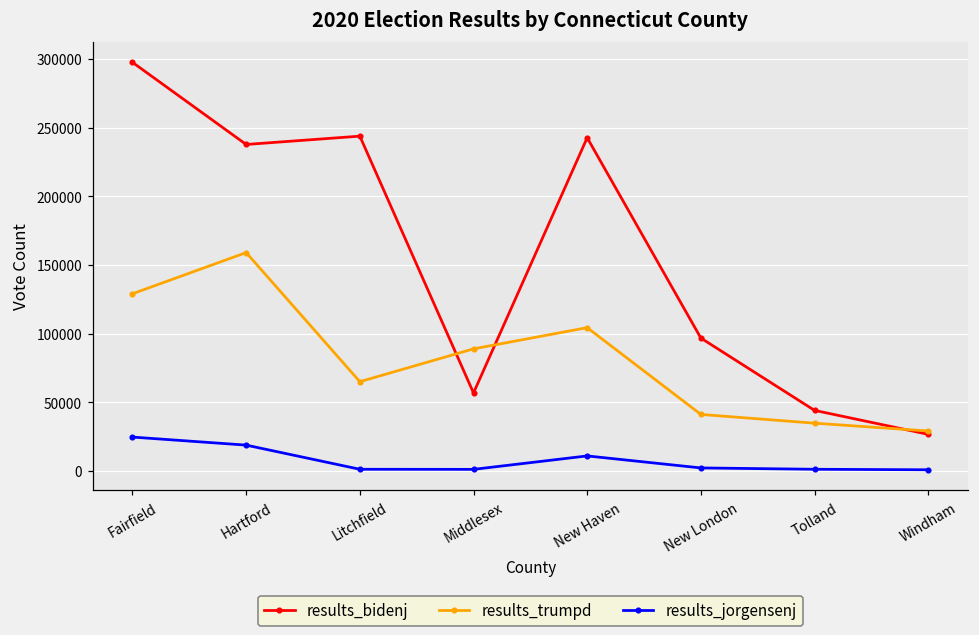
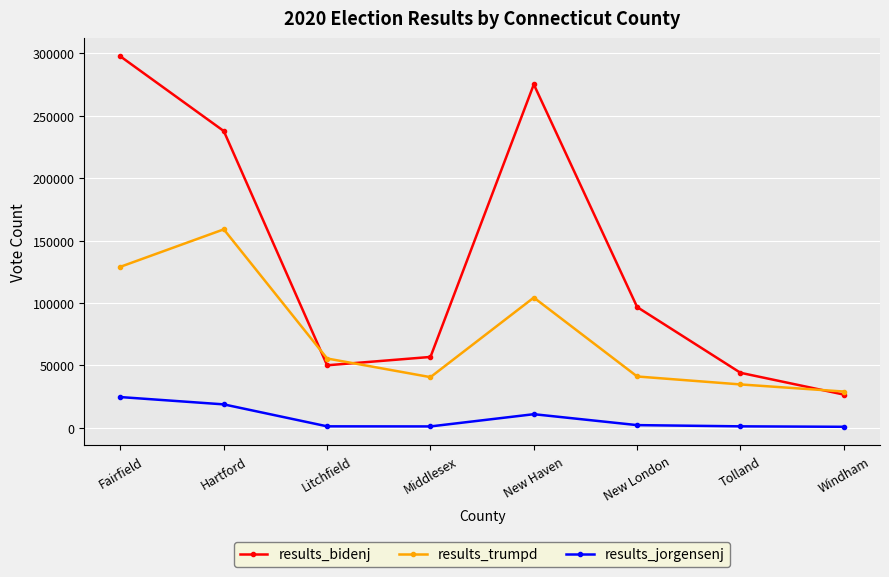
  {
    "results_bidenj": {
      "Fairfield": 298000,
      "Hartford": 238000,
-     "Litchfield": 244000,
+     "Litchfield": 50000,
      "Middlesex": 57000,
-     "New Haven": 243000,
+     "New Haven": 275000,
      "New London": 97000,
      "Tolland": 44000,
      "Windham": 27000
    },
    "results_trumpd": {
      "Fairfield": 129000,
      "Hartford": 159000,
-     "Litchfield": 65000,
-     "Middlesex": 89000,
+     "Litchfield": 56000,
+     "Middlesex": 41000,
      "New Haven": 104000,
      "New London": 41000,
      "Tolland": 35000,
      "Windham": 29000
    },
    "results_jorgensenj": {
      "Fairfield": 25000,
      "Hartford": 19000,
      "Litchfield": 1000,
      "Middlesex": 1000,
      "New Haven": 11000,
      "New London": 2000,
      "Tolland": 1000,
      "Windham": 1000
    }
  }
